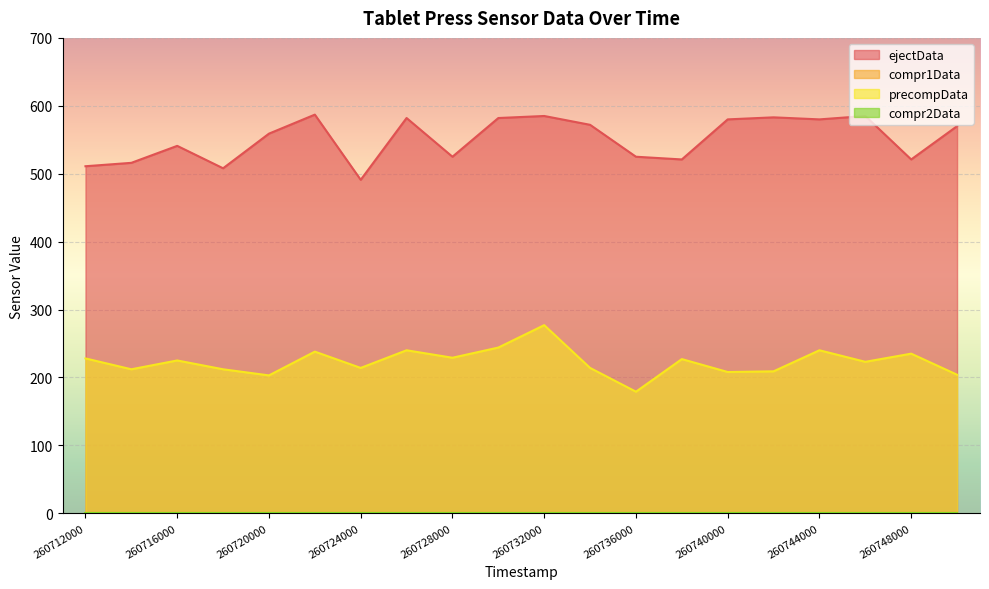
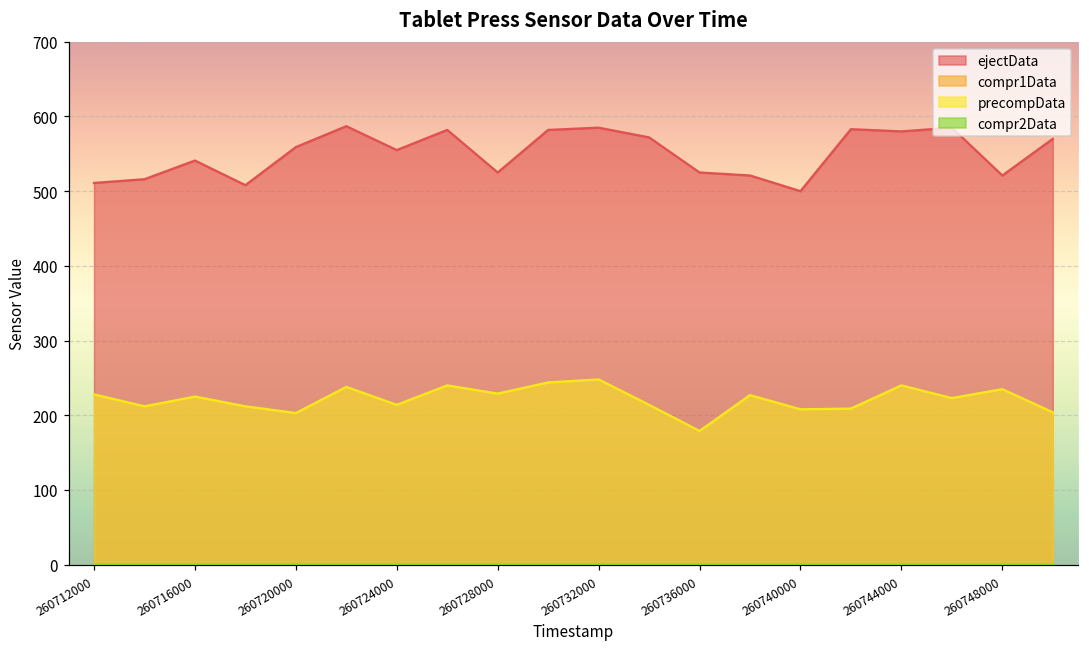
  {
    "ejectData": {
      "260712000": 510,
      "260716000": 540,
      "260720000": 560,
-     "260724000": 490,
+     "260724000": 560,
      "260728000": 530,
      "260732000": 590,
      "260736000": 530,
-     "260740000": 580,
+     "260740000": 500,
      "260744000": 580,
      "260748000": 520
    },
    "compr2Data": {
      "260712000": 0,
      "260716000": 0,
      "260720000": 0,
      "260724000": 0,
      "260728000": 0,
      "260732000": 0,
      "260736000": 0,
      "260740000": 0,
      "260744000": 0,
      "260748000": 0
    },
    "precompData": {
      "260712000": 230,
      "260716000": 230,
      "260720000": 200,
      "260724000": 210,
      "260728000": 230,
-     "260732000": 280,
+     "260732000": 250,
      "260736000": 180,
      "260740000": 210,
      "260744000": 240,
      "260748000": 240
    }
  }
